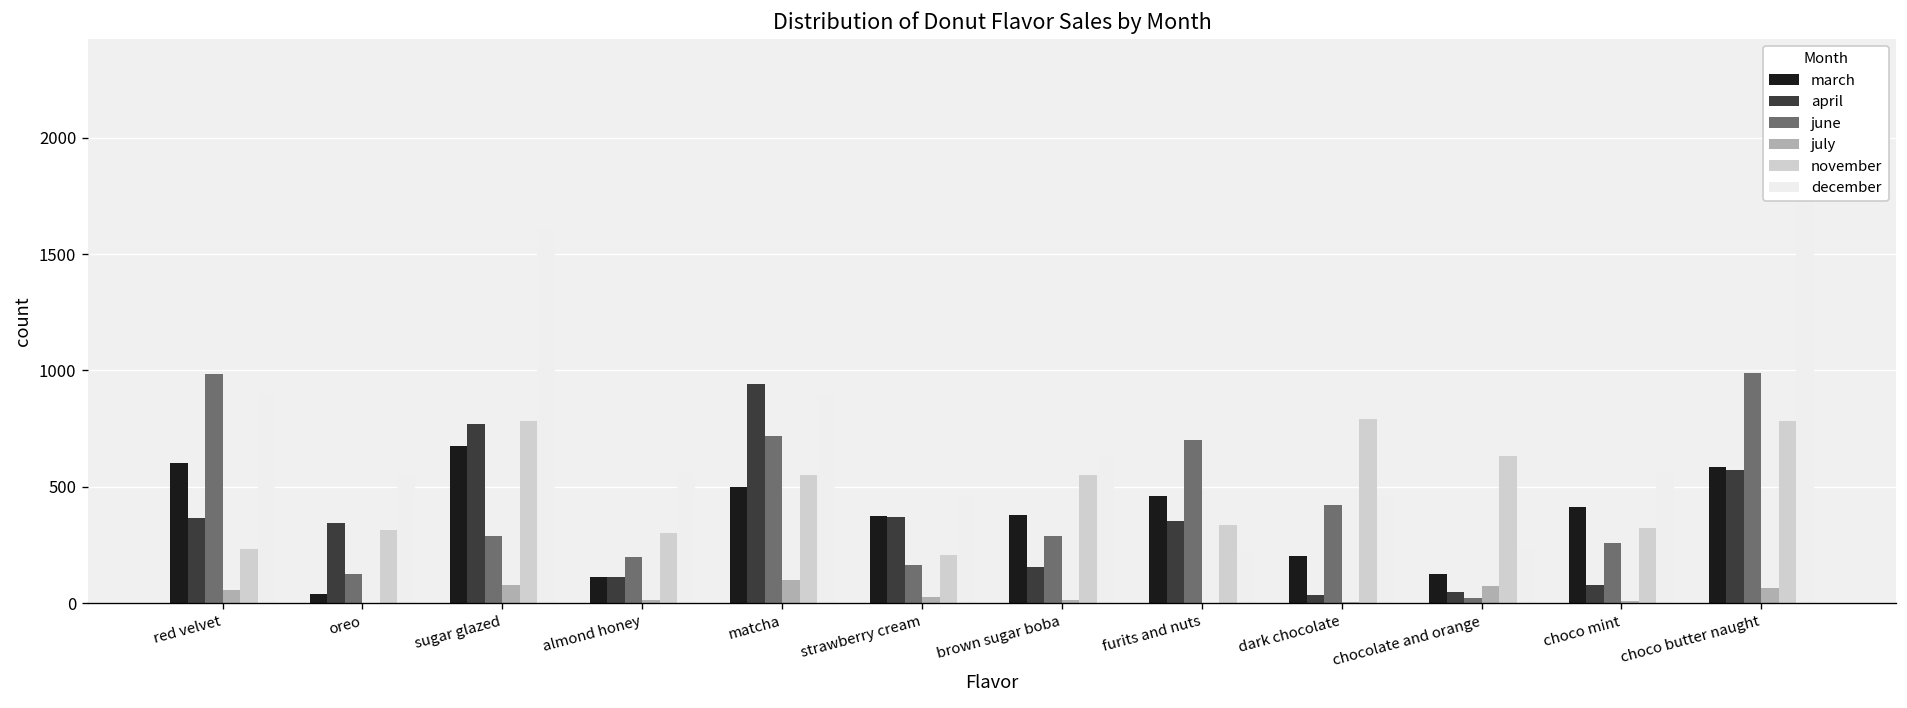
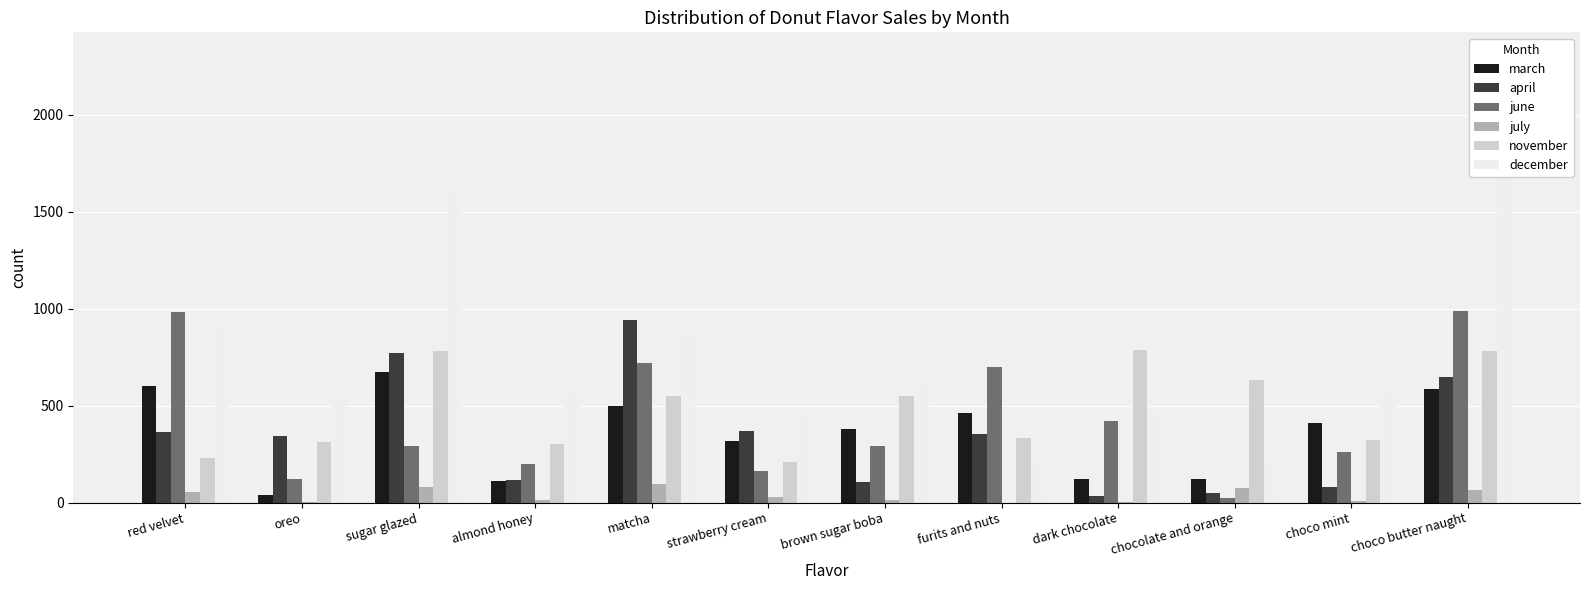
  {
    "march": {
      "red velvet": 600,
      "oreo": 40,
      "sugar glazed": 670,
      "almond honey": 110,
      "matcha": 500,
-     "strawberry cream": 370,
+     "strawberry cream": 320,
      "brown sugar boba": 380,
      "furits and nuts": 460,
-     "dark chocolate": 200,
+     "dark chocolate": 120,
      "chocolate and orange": 120,
      "choco mint": 410,
      "choco butter naught": 590
    },
    "april": {
      "red velvet": 360,
      "oreo": 340,
      "sugar glazed": 770,
      "almond honey": 110,
      "matcha": 940,
      "strawberry cream": 370,
-     "brown sugar boba": 150,
+     "brown sugar boba": 110,
      "furits and nuts": 350,
      "dark chocolate": 40,
      "chocolate and orange": 50,
      "choco mint": 80,
-     "choco butter naught": 570
+     "choco butter naught": 650
    },
    "june": {
      "red velvet": 980,
      "oreo": 120,
      "sugar glazed": 290,
      "almond honey": 200,
      "matcha": 720,
      "strawberry cream": 160,
      "brown sugar boba": 290,
      "furits and nuts": 700,
      "dark chocolate": 420,
      "chocolate and orange": 20,
      "choco mint": 260,
      "choco butter naught": 990
    }
  }
